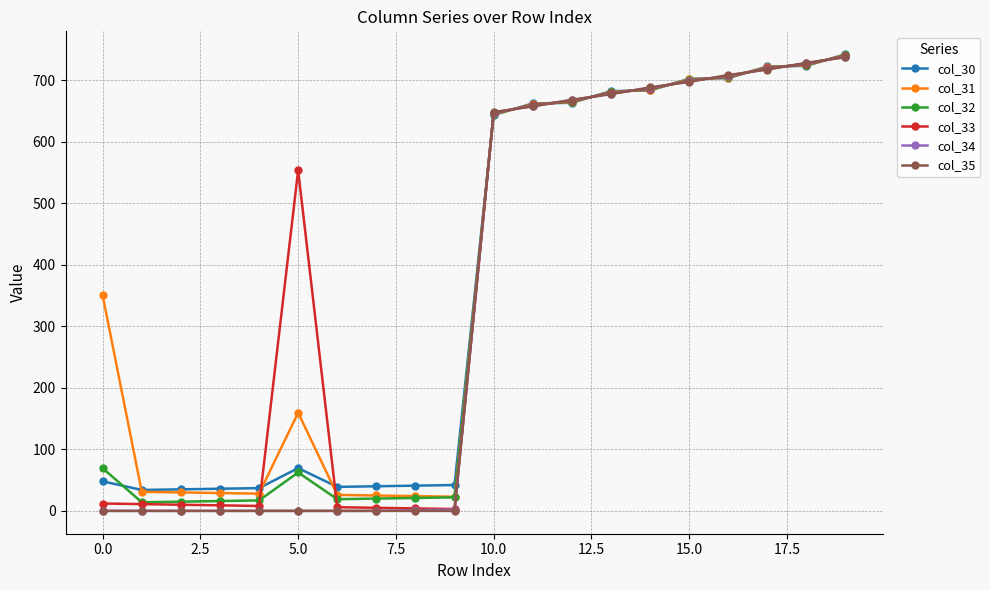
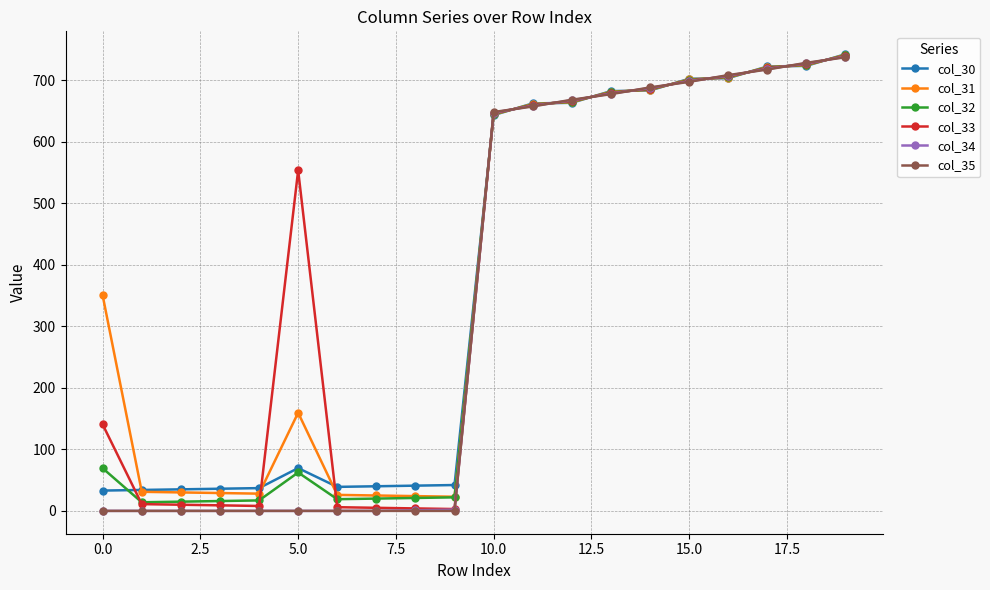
  {
    "col_30": {
-     "0.0": 50,
+     "0.0": 30,
      "5.0": 70
    },
    "col_31": {
      "0.0": 350,
      "5.0": 160
    },
    "col_32": {
      "0.0": 70,
      "5.0": 60
    },
    "col_33": {
-     "0.0": 10,
+     "0.0": 140,
      "5.0": 550
    }
  }
